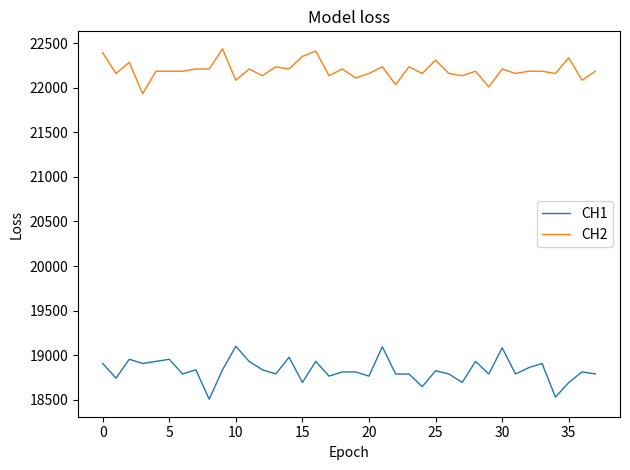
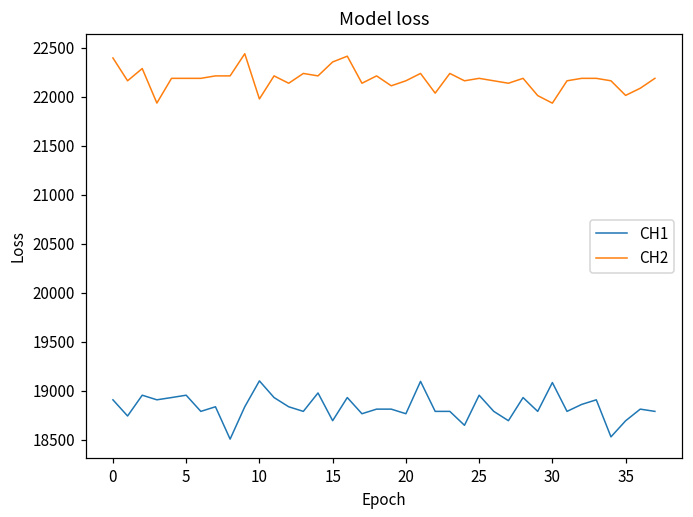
  {
    "CH1": {
      "0": 18900,
      "5": 19000,
      "10": 19100,
      "15": 18700,
      "20": 18800,
-     "25": 18800,
+     "25": 19000,
      "30": 19100,
      "35": 18700
    },
    "CH2": {
      "0": 22400,
      "5": 22200,
-     "10": 22100,
+     "10": 22000,
      "15": 22400,
      "20": 22200,
-     "25": 22300,
-     "30": 22200,
-     "35": 22300
+     "25": 22200,
+     "30": 21900,
+     "35": 22000
    }
  }
